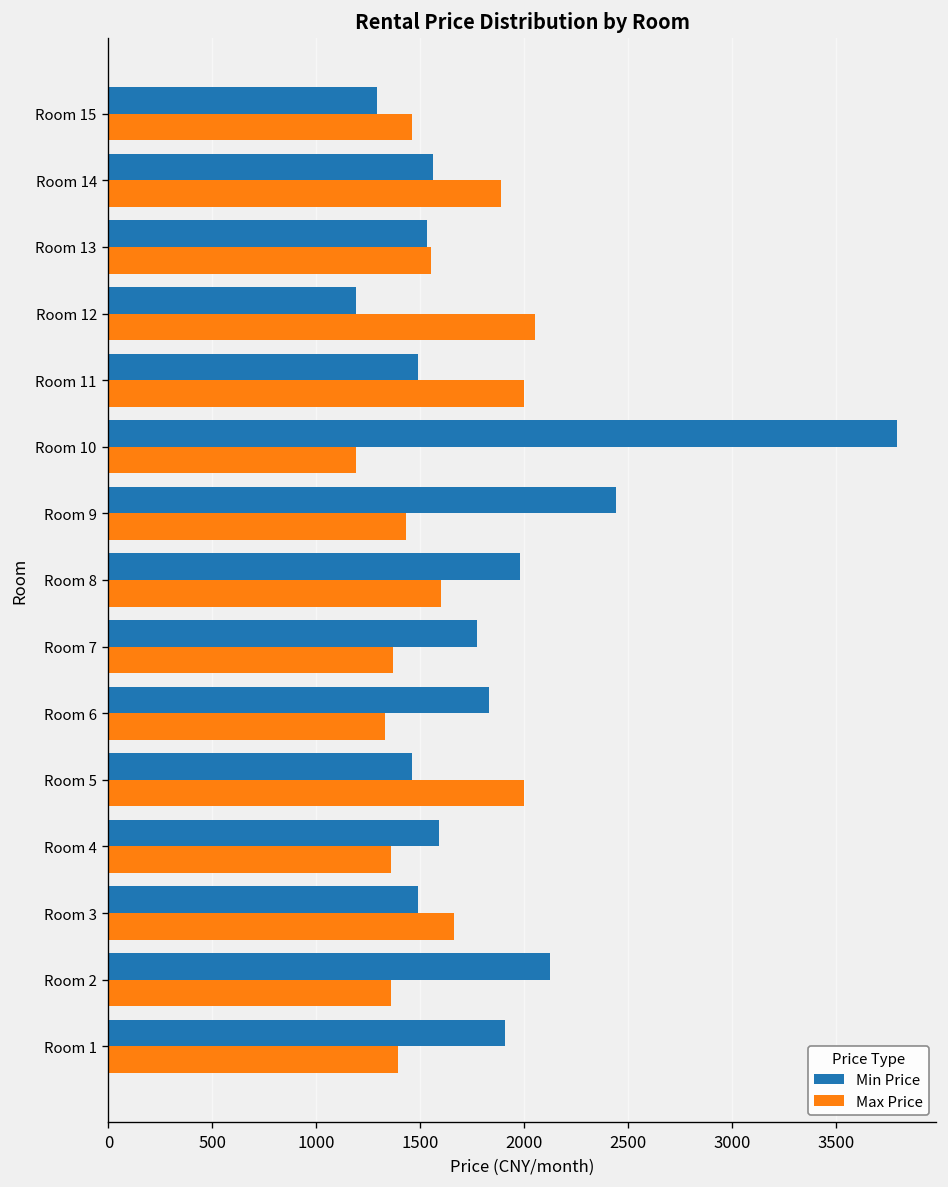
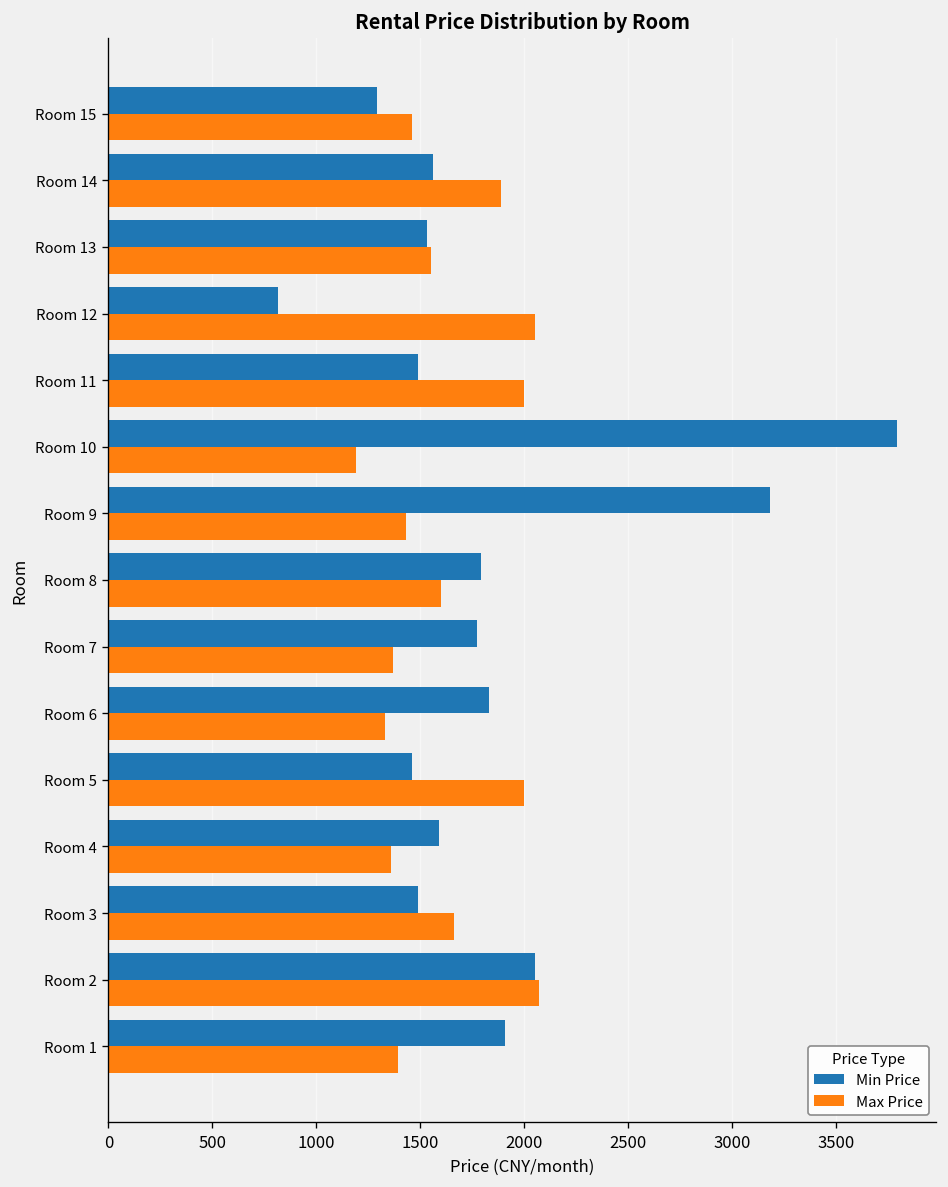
  {
    "Min Price": {
      "Room 15": 1290,
      "Room 14": 1560,
      "Room 13": 1530,
-     "Room 12": 1190,
+     "Room 12": 810,
      "Room 11": 1490,
      "Room 10": 3790,
-     "Room 9": 2440,
-     "Room 8": 1980,
+     "Room 9": 3180,
+     "Room 8": 1790,
      "Room 7": 1770,
      "Room 6": 1830,
      "Room 5": 1460,
      "Room 4": 1590,
      "Room 3": 1490,
-     "Room 2": 2120,
+     "Room 2": 2050,
      "Room 1": 1910
    },
    "Max Price": {
      "Room 15": 1460,
      "Room 14": 1890,
      "Room 13": 1550,
      "Room 12": 2050,
      "Room 11": 2000,
      "Room 10": 1190,
      "Room 9": 1430,
      "Room 8": 1600,
      "Room 7": 1370,
      "Room 6": 1330,
      "Room 5": 2000,
      "Room 4": 1360,
      "Room 3": 1660,
-     "Room 2": 1360,
+     "Room 2": 2070,
      "Room 1": 1390
    }
  }
